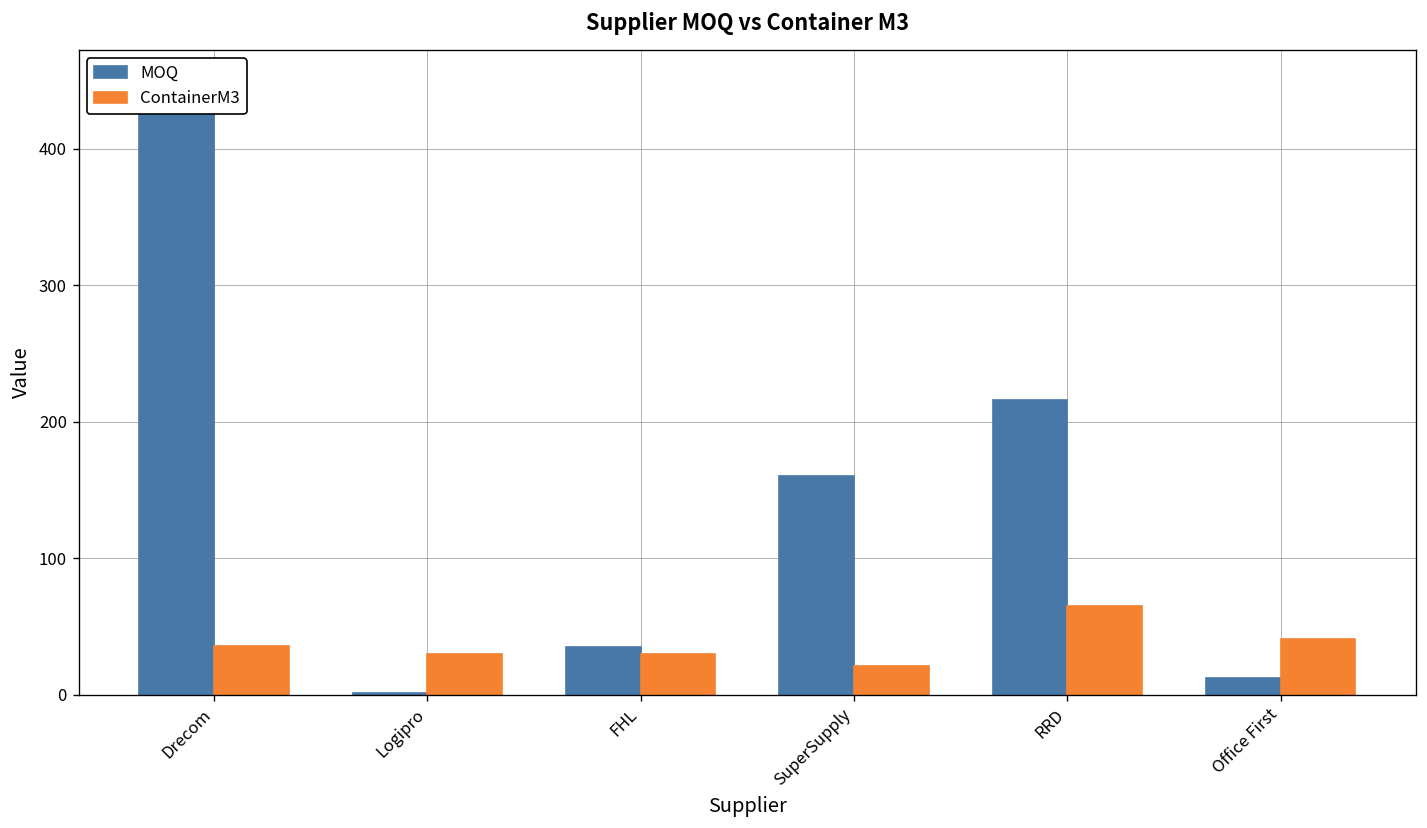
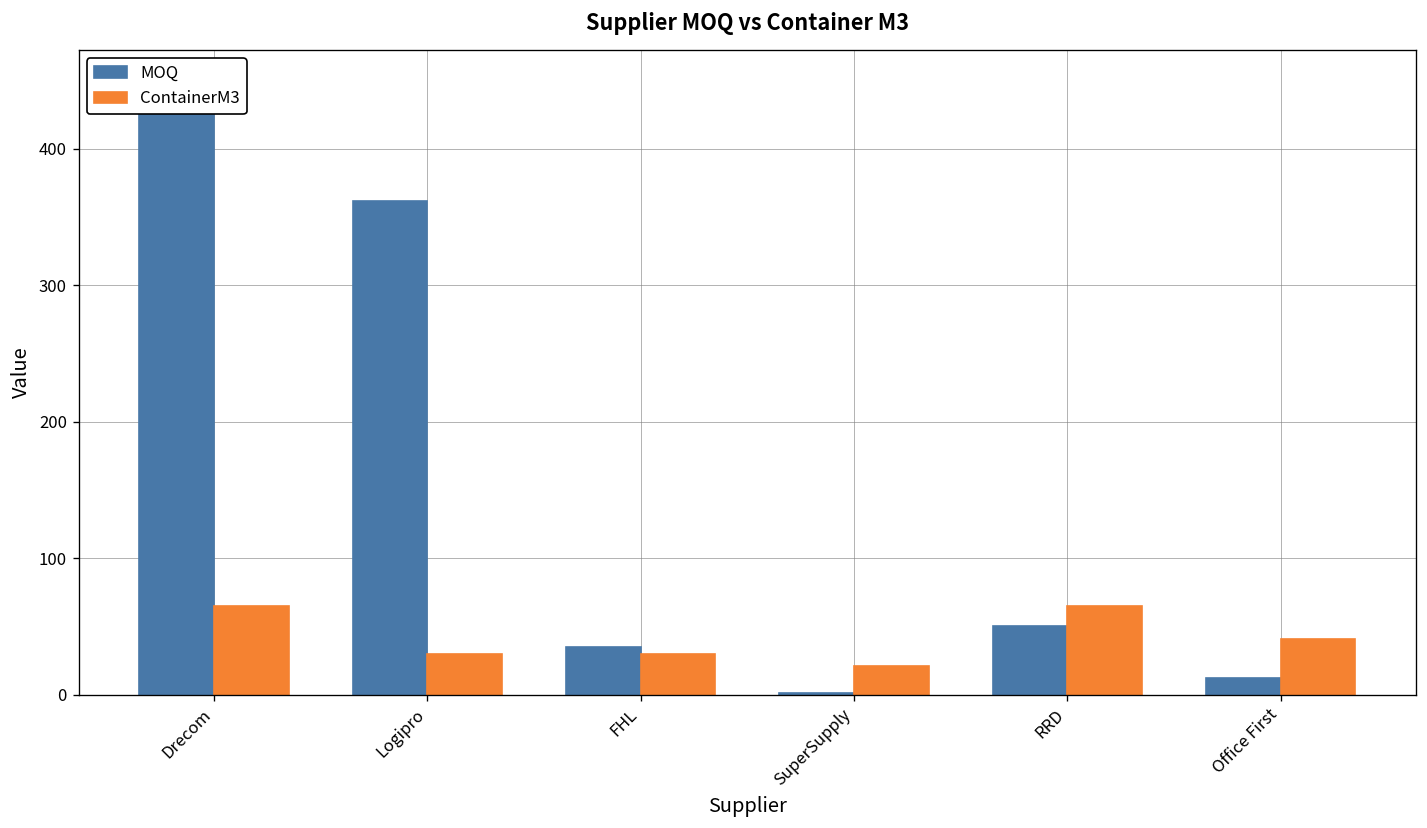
  {
    "MOQ": {
-     "Logipro": 1,
+     "Logipro": 362,
      "FHL": 35,
-     "SuperSupply": 160,
-     "RRD": 216,
+     "SuperSupply": 1,
+     "RRD": 50,
      "Office First": 12
    },
    "ContainerM3": {
-     "Drecom": 36,
+     "Drecom": 65,
      "Logipro": 30,
      "FHL": 30,
      "SuperSupply": 21,
      "RRD": 65,
      "Office First": 41
    }
  }
